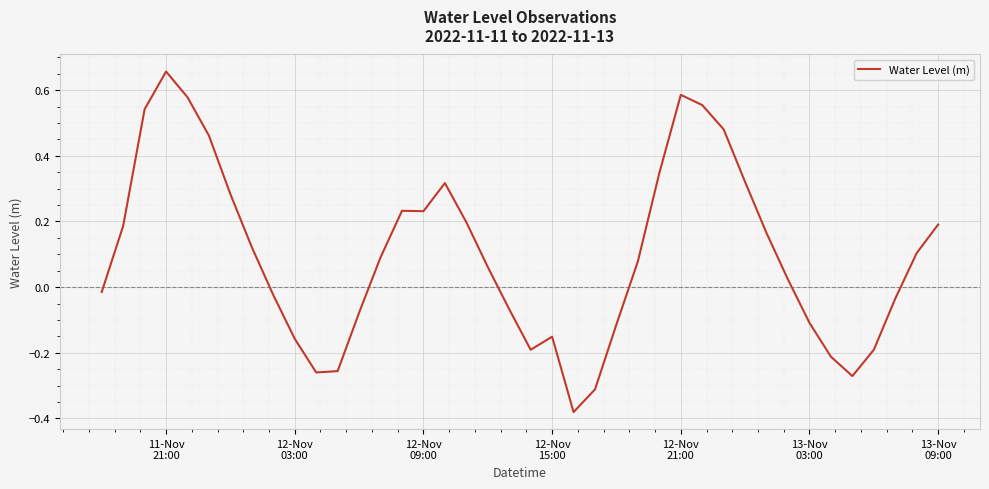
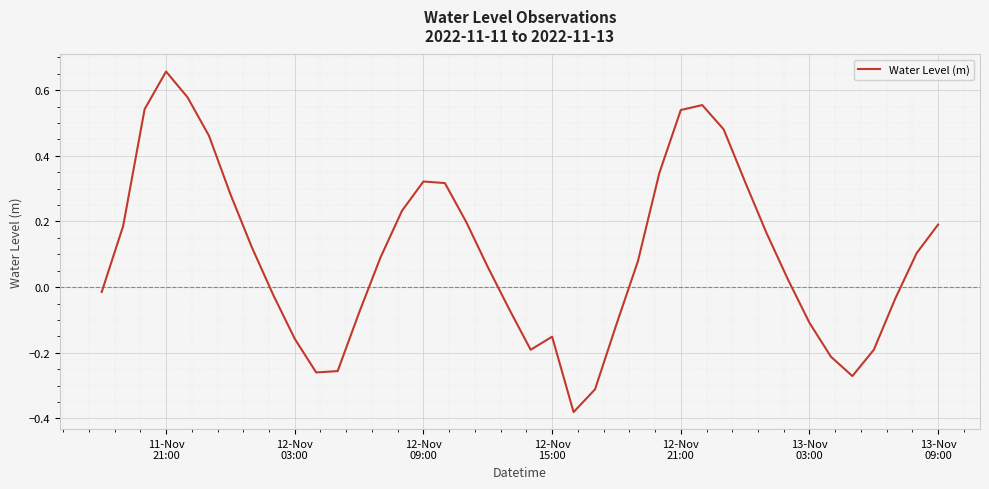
  {
    "11-Nov 21:00": 0.66,
    "12-Nov 03:00": -0.16,
-   "12-Nov 09:00": 0.23,
+   "12-Nov 09:00": 0.32,
    "12-Nov 15:00": -0.15,
-   "12-Nov 21:00": 0.59,
+   "12-Nov 21:00": 0.54,
    "13-Nov 03:00": -0.11,
    "13-Nov 09:00": 0.19
  }
